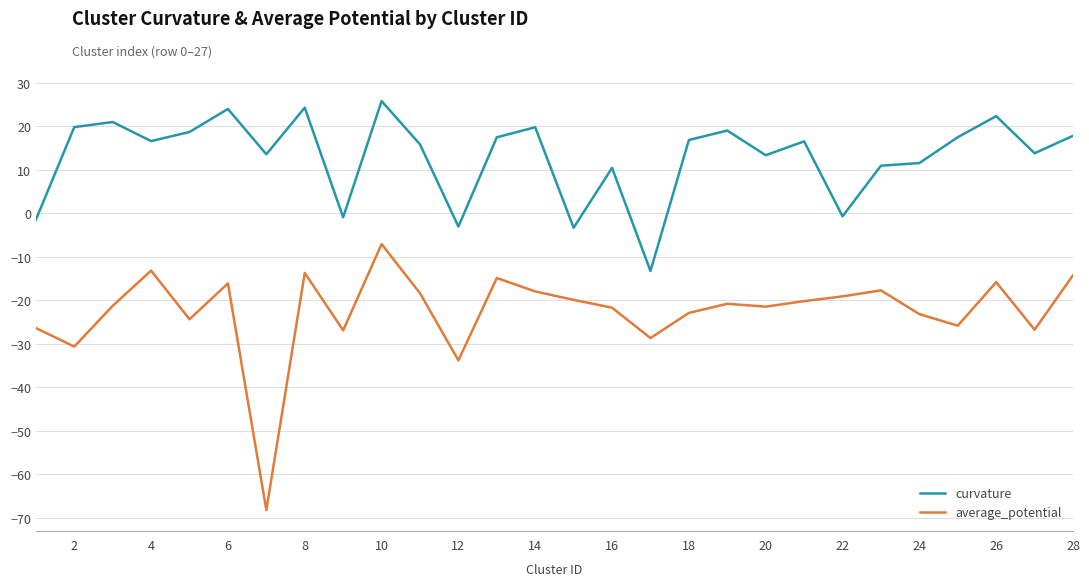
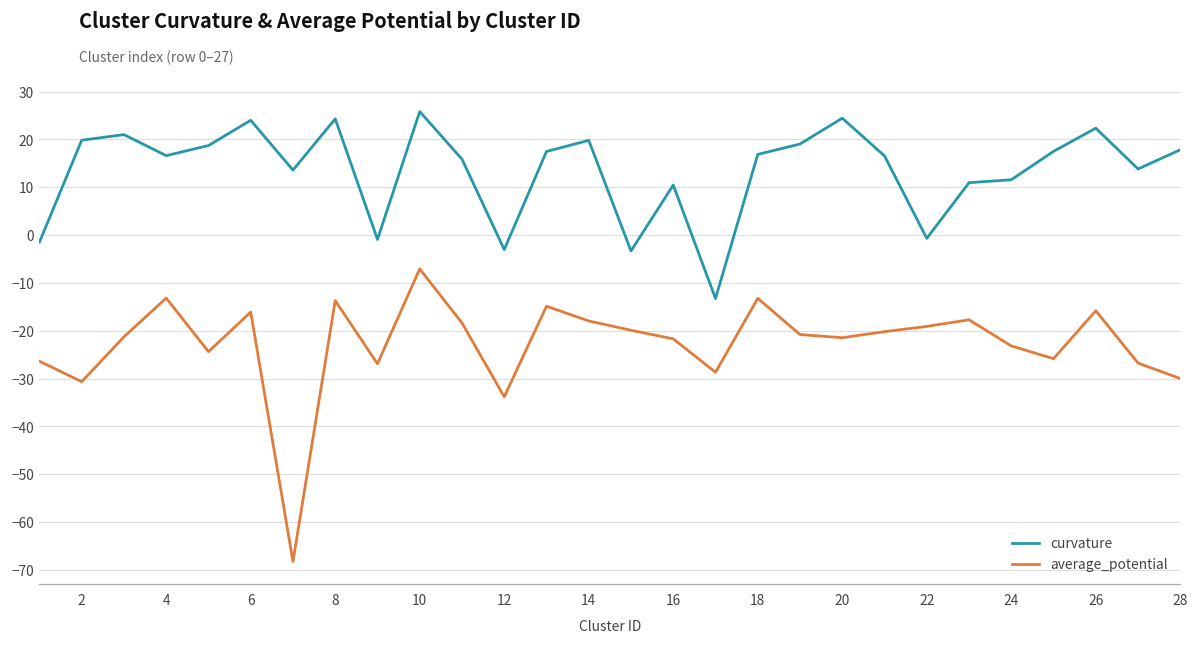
  {
    "curvature": {
      "2": 20,
      "4": 17,
      "6": 24,
      "8": 24,
      "10": 26,
      "12": -3,
      "14": 20,
      "16": 10,
      "18": 17,
-     "20": 13,
+     "20": 24,
      "22": -1,
      "24": 12,
      "26": 22,
      "28": 18
    },
    "average_potential": {
      "2": -31,
      "4": -13,
      "6": -16,
      "8": -14,
      "10": -7,
      "12": -34,
      "14": -18,
      "16": -22,
-     "18": -23,
+     "18": -13,
      "20": -21,
      "22": -19,
      "24": -23,
      "26": -16,
-     "28": -14
+     "28": -30
    }
  }
